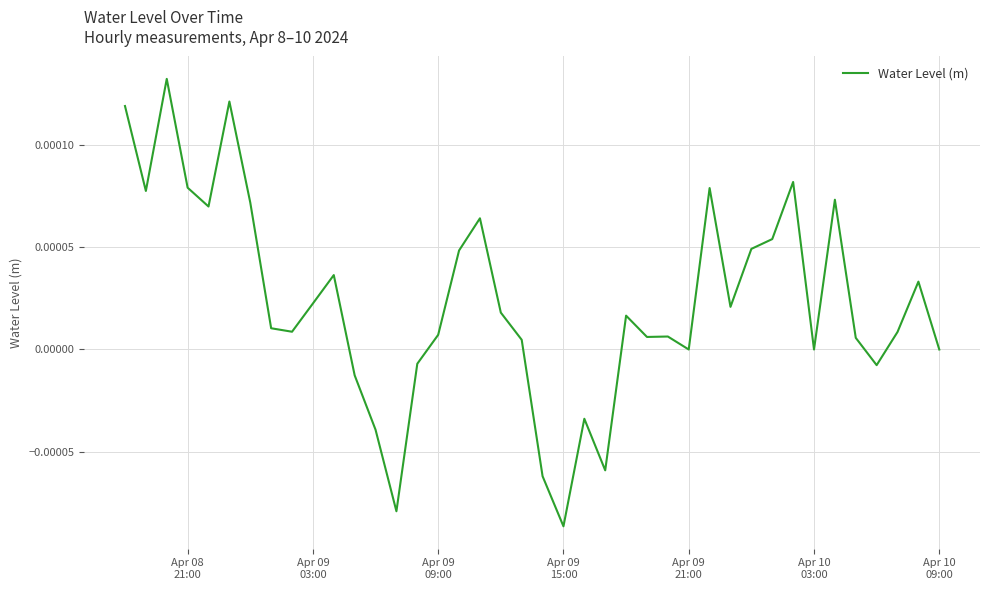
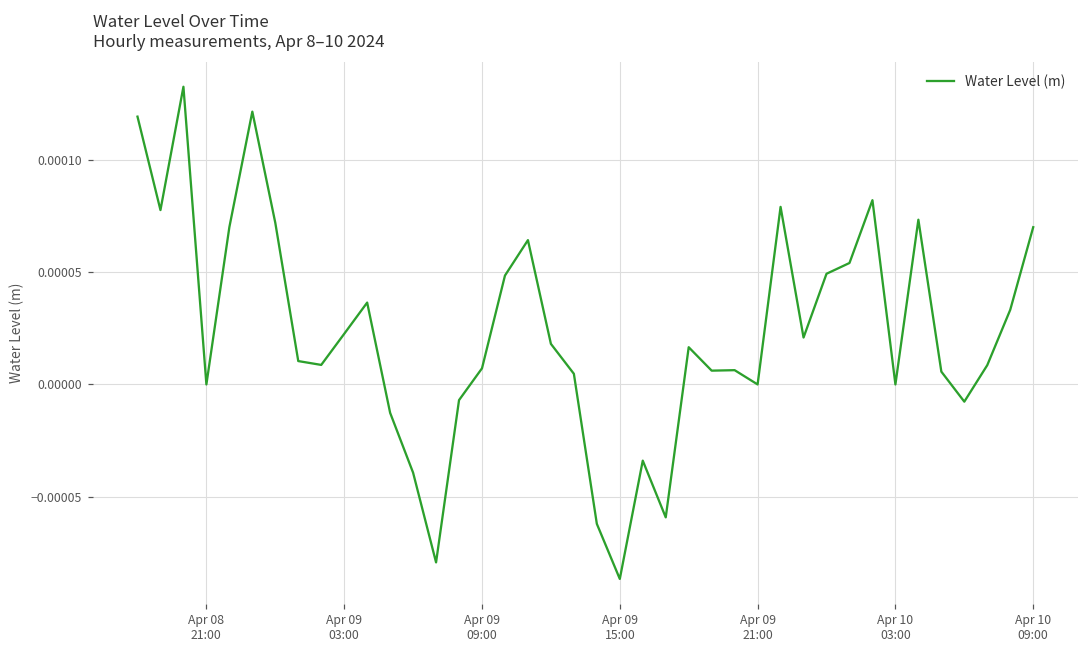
  {
-   "Apr 08 21:00": 0.0001,
+   "Apr 08 21:00": 0.0000,
    "Apr 09 03:00": 0.000023,
    "Apr 09 09:00": 0.000007,
    "Apr 09 15:00": -0.000087,
    "Apr 09 21:00": 0.0000,
    "Apr 10 03:00": 0.0000,
-   "Apr 10 09:00": 0.0000
+   "Apr 10 09:00": 0.0001
  }
